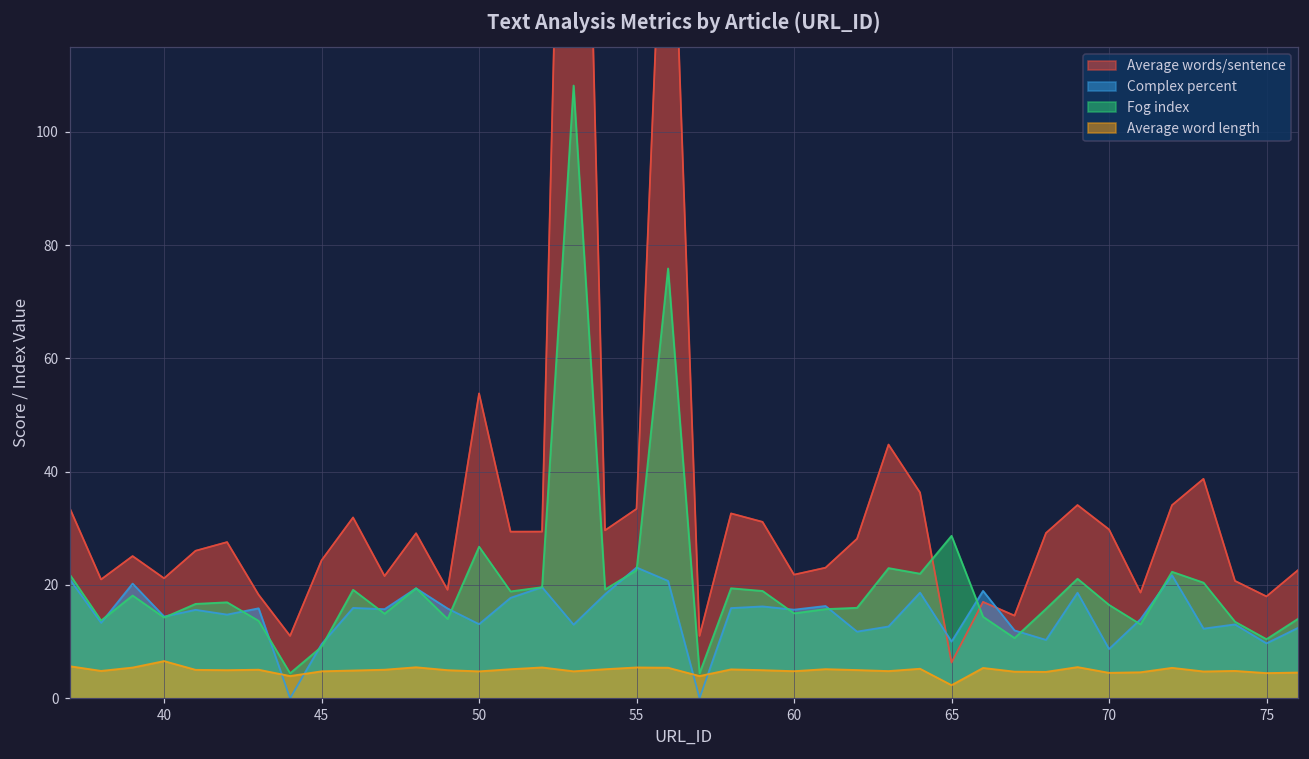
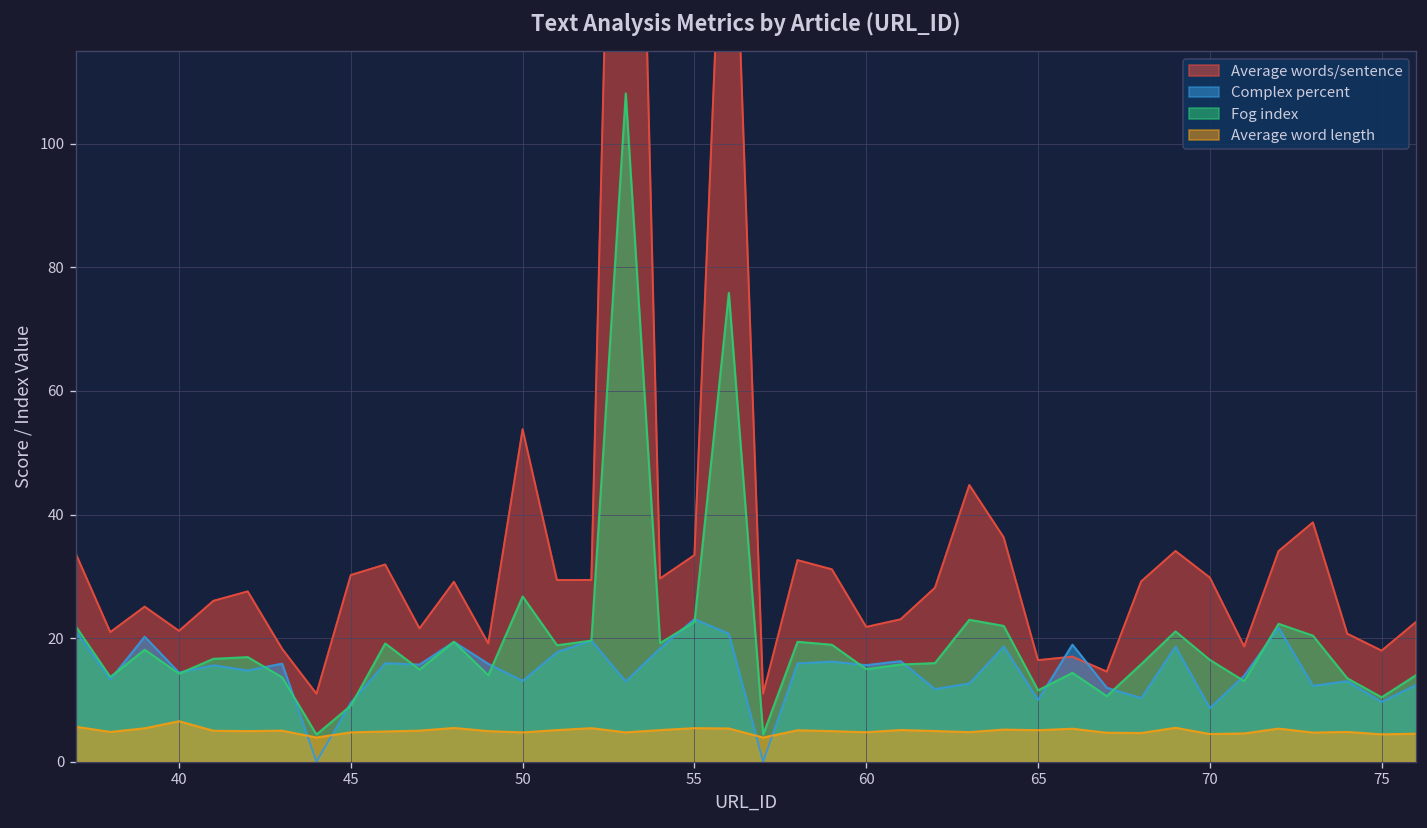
  {
    "Average words/sentence": {
      "40": 21,
-     "45": 24,
+     "45": 30,
      "50": 54,
      "55": 33,
      "60": 22,
-     "65": 6,
+     "65": 16,
      "70": 30,
      "75": 18
    },
    "Complex percent": {
      "50": 13,
      "60": 16,
      "65": 10,
      "70": 9,
      "75": 10
    },
    "Fog index": {
      "50": 27,
      "60": 15,
-     "65": 29,
+     "65": 12,
      "70": 16,
      "75": 10
    },
    "Average word length": {
      "40": 7,
      "45": 5,
      "50": 5,
      "55": 5,
      "60": 5,
-     "65": 2,
+     "65": 5,
      "70": 4,
      "75": 4
    }
  }
